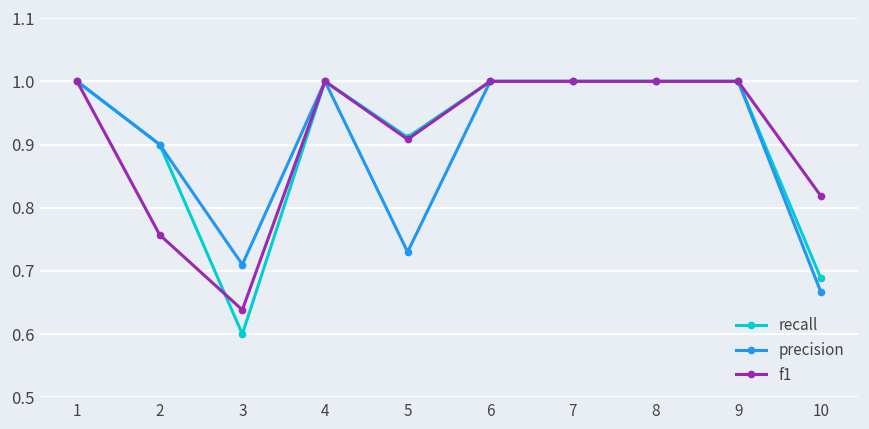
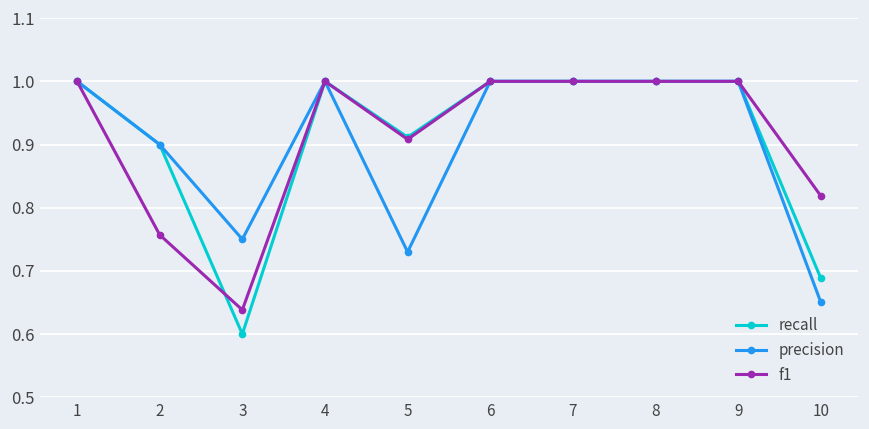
  {
    "recall": {
      "3": 0.60,
      "10": 0.69
    },
    "precision": {
-     "3": 0.71,
+     "3": 0.75,
      "5": 0.73,
-     "10": 0.67
+     "10": 0.65
    },
    "f1": {
      "2": 0.76,
      "3": 0.64,
      "10": 0.82
    }
  }
